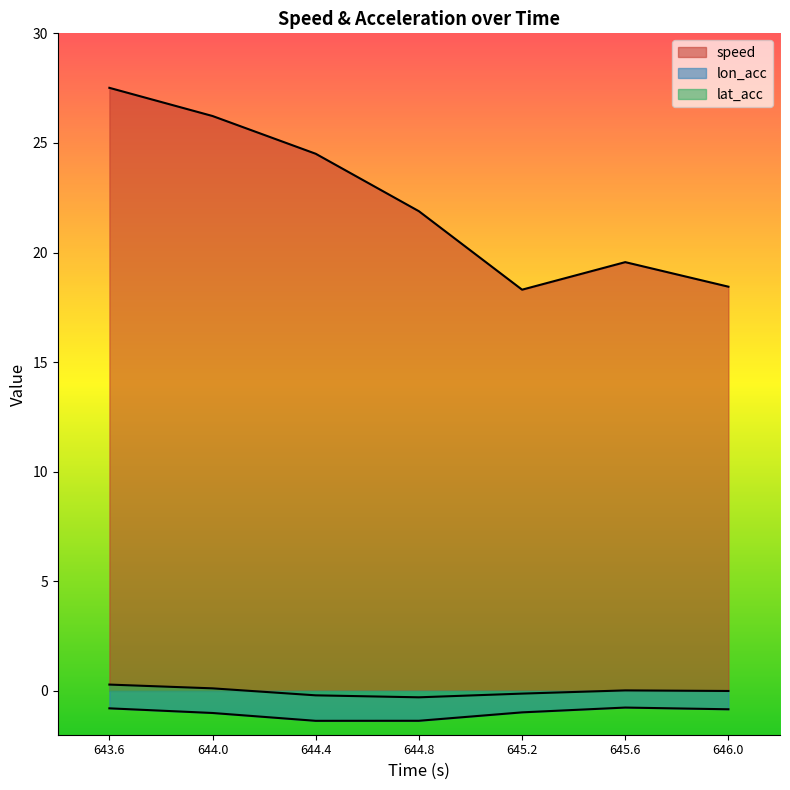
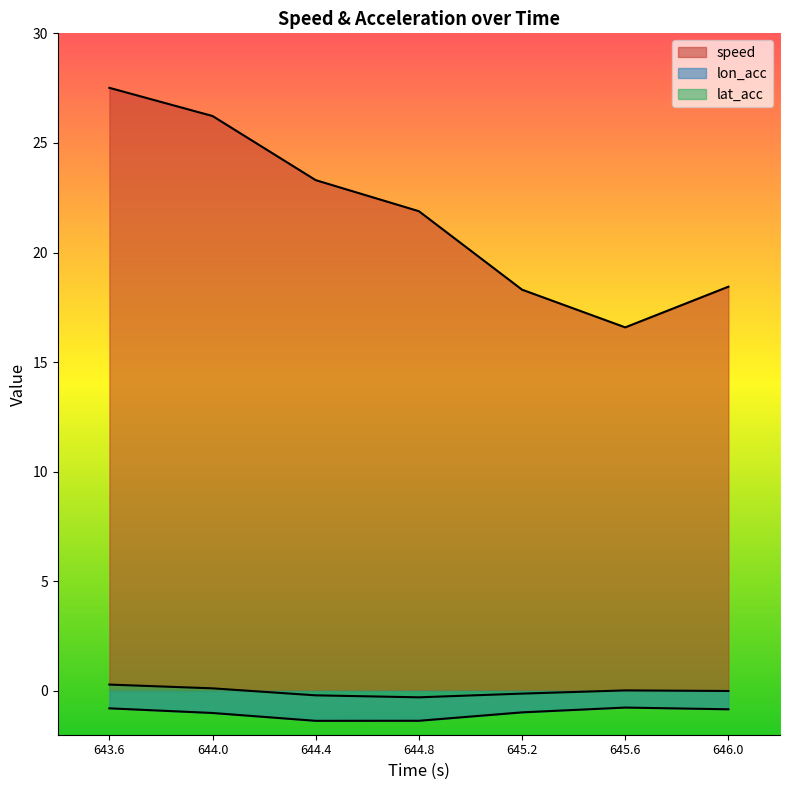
  {
    "speed": {
      "643.6": 27.5,
      "644.0": 26.2,
-     "644.4": 24.5,
+     "644.4": 23.3,
      "644.8": 21.9,
      "645.2": 18.3,
-     "645.6": 19.6,
+     "645.6": 16.6,
      "646.0": 18.4
    }
  }
